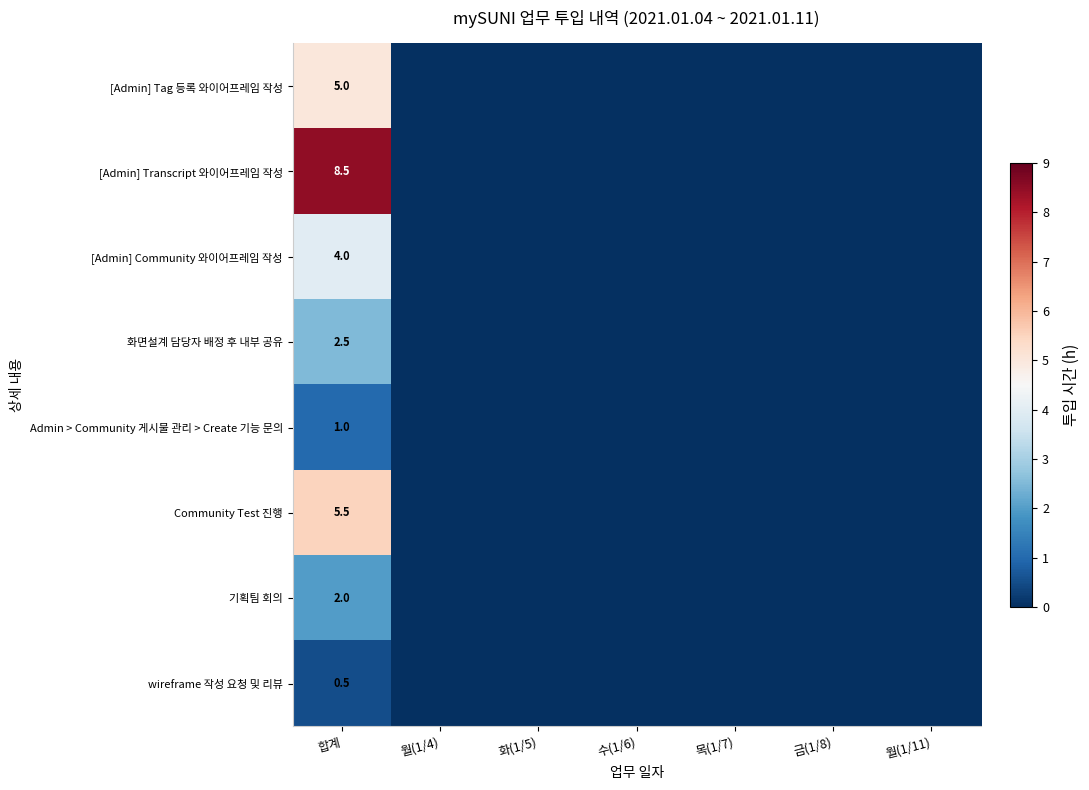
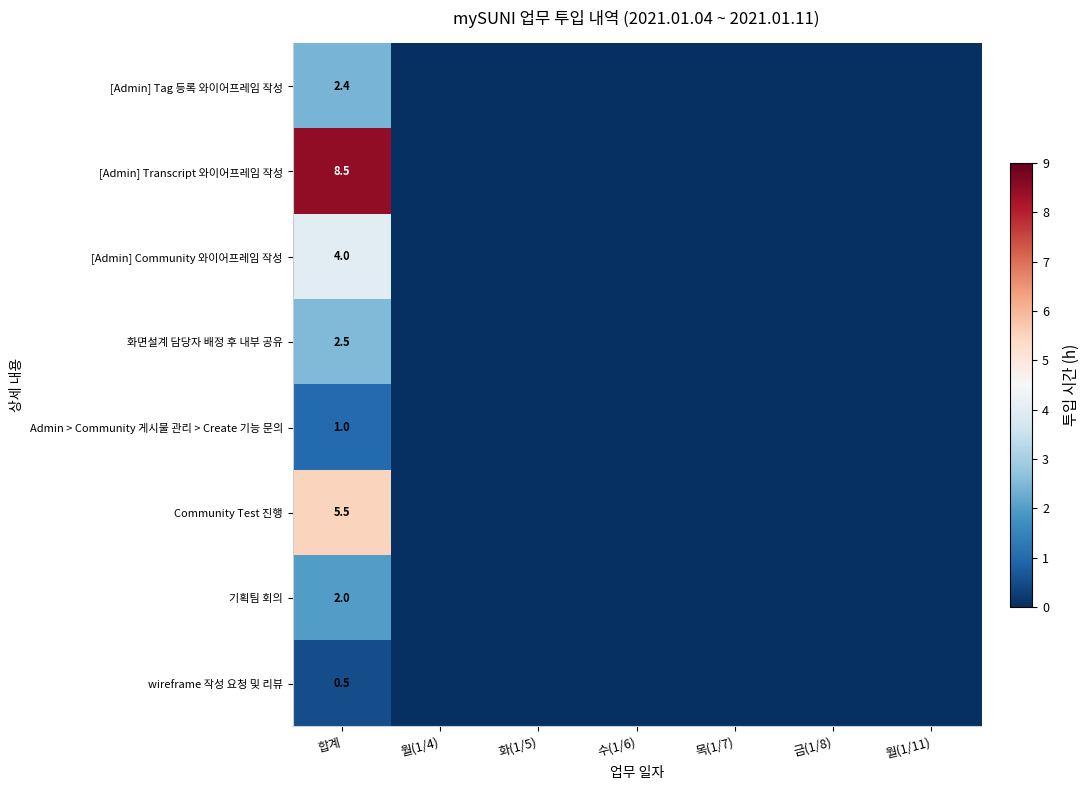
  {
    "[Admin] Tag 등록 와이어프레임 작성": {
-     "합계": 5.0
+     "합계": 2.4
    },
    "[Admin] Transcript 와이어프레임 작성": {
      "합계": 8.5
    },
    "[Admin] Community 와이어프레임 작성": {
      "합계": 4.0
    },
    "화면설계 담당자 배정 후 내부 공유": {
      "합계": 2.5
    },
    "Admin > Community 게시물 관리 > Create 기능 문의": {
      "합계": 1.0
    },
    "Community Test 진행": {
      "합계": 5.5
    },
    "기획팀 회의": {
      "합계": 2.0
    },
    "wireframe 작성 요청 및 리뷰": {
      "합계": 0.5
    }
  }
